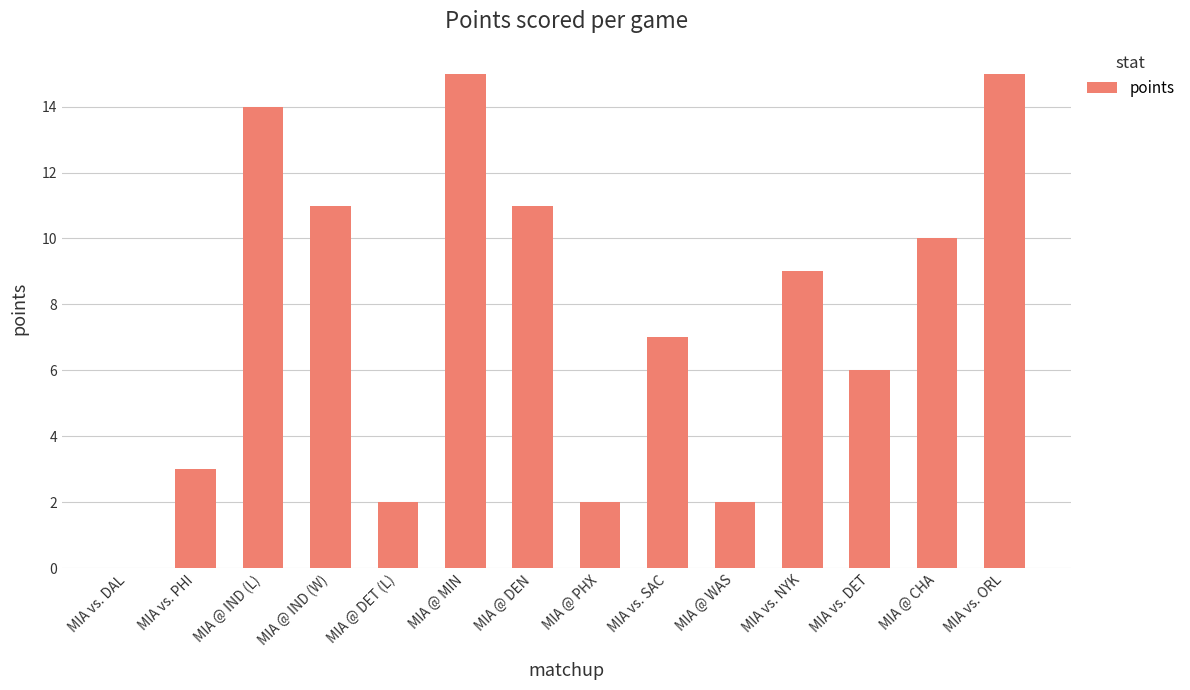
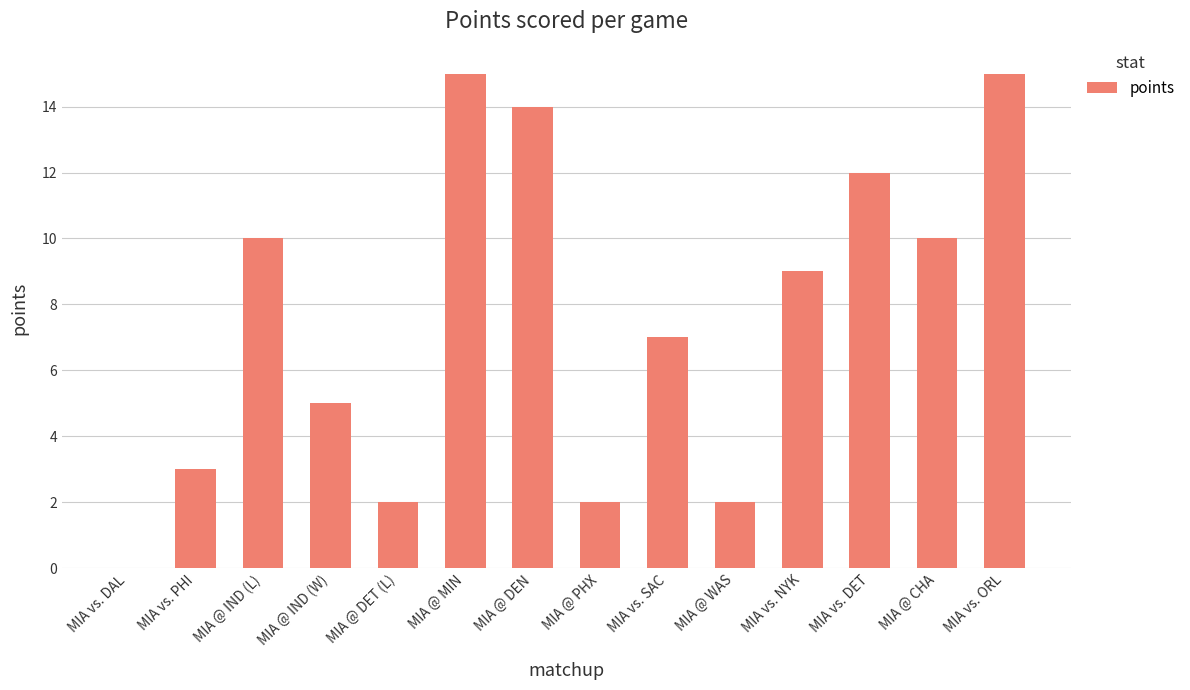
  {
    "MIA vs. DAL": 0,
    "MIA vs. PHI": 3,
-   "MIA @ IND (L)": 14,
-   "MIA @ IND (W)": 11,
+   "MIA @ IND (L)": 10,
+   "MIA @ IND (W)": 5,
    "MIA @ DET (L)": 2,
    "MIA @ MIN": 15,
-   "MIA @ DEN": 11,
+   "MIA @ DEN": 14,
    "MIA @ PHX": 2,
    "MIA vs. SAC": 7,
    "MIA @ WAS": 2,
    "MIA vs. NYK": 9,
-   "MIA vs. DET": 6,
+   "MIA vs. DET": 12,
    "MIA @ CHA": 10,
    "MIA vs. ORL": 15
  }
